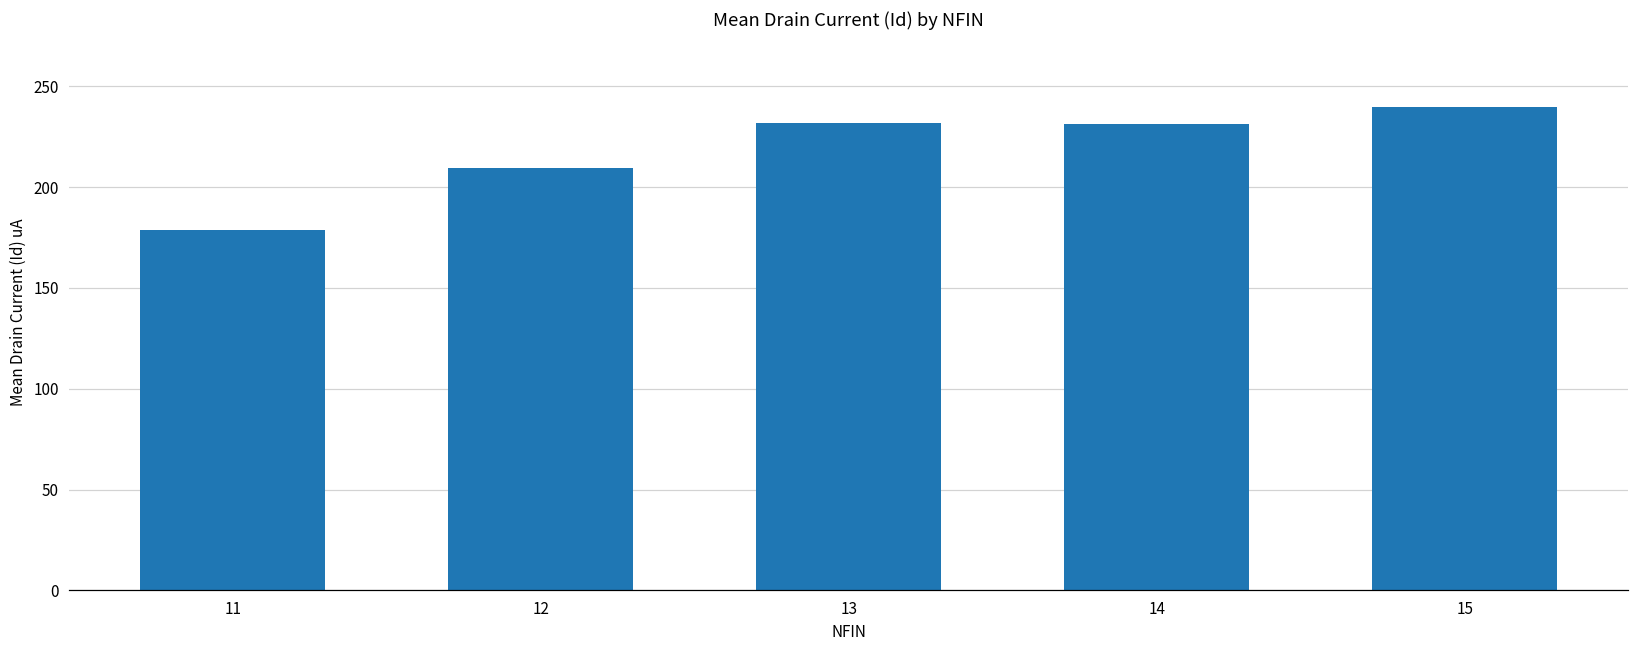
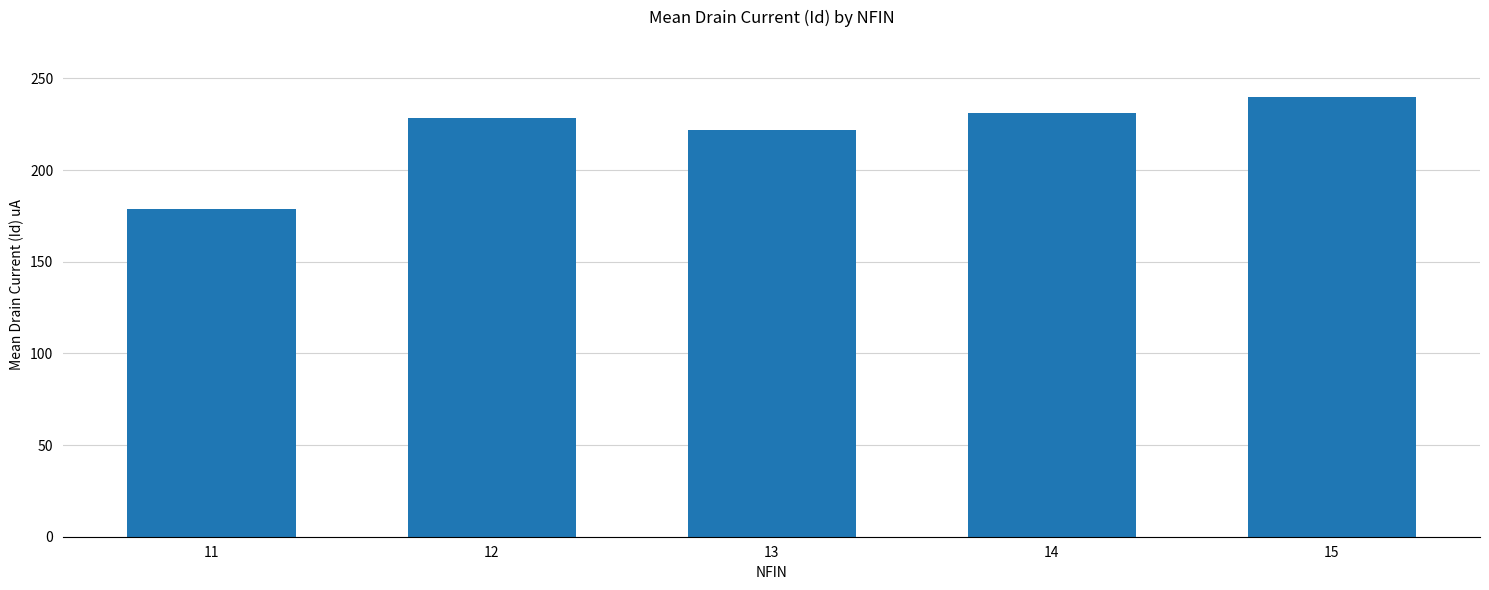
  {
    "11": 179,
-   "12": 210,
-   "13": 232,
+   "12": 228,
+   "13": 222,
    "14": 231,
    "15": 240
  }
